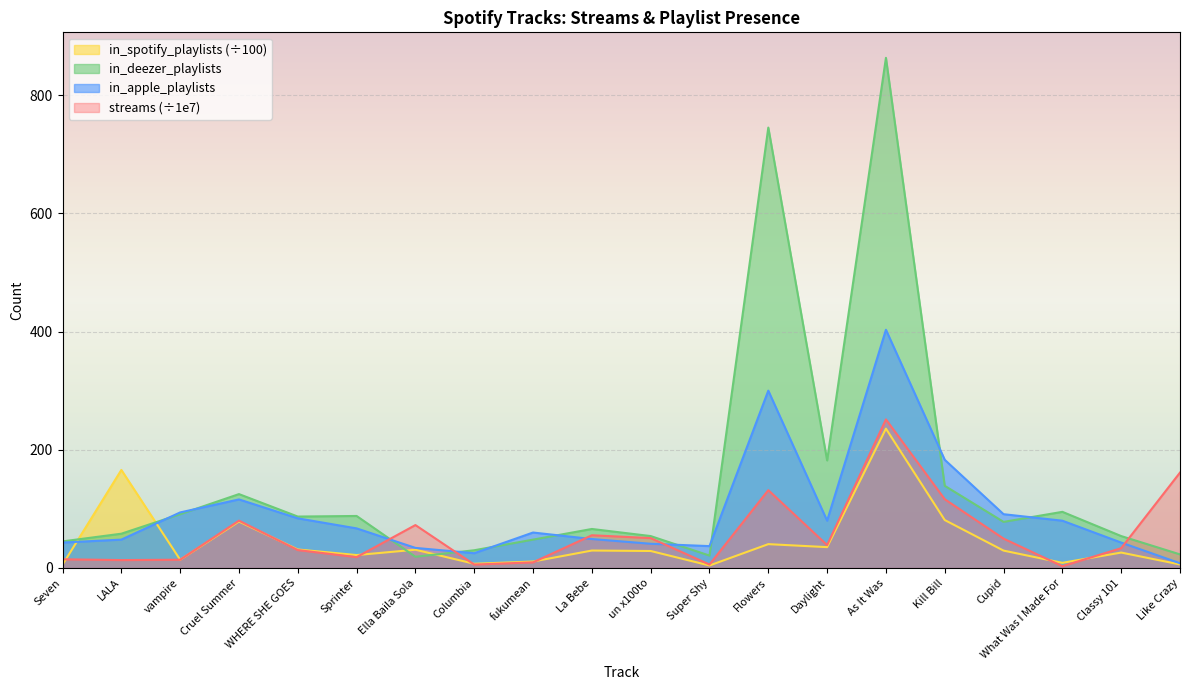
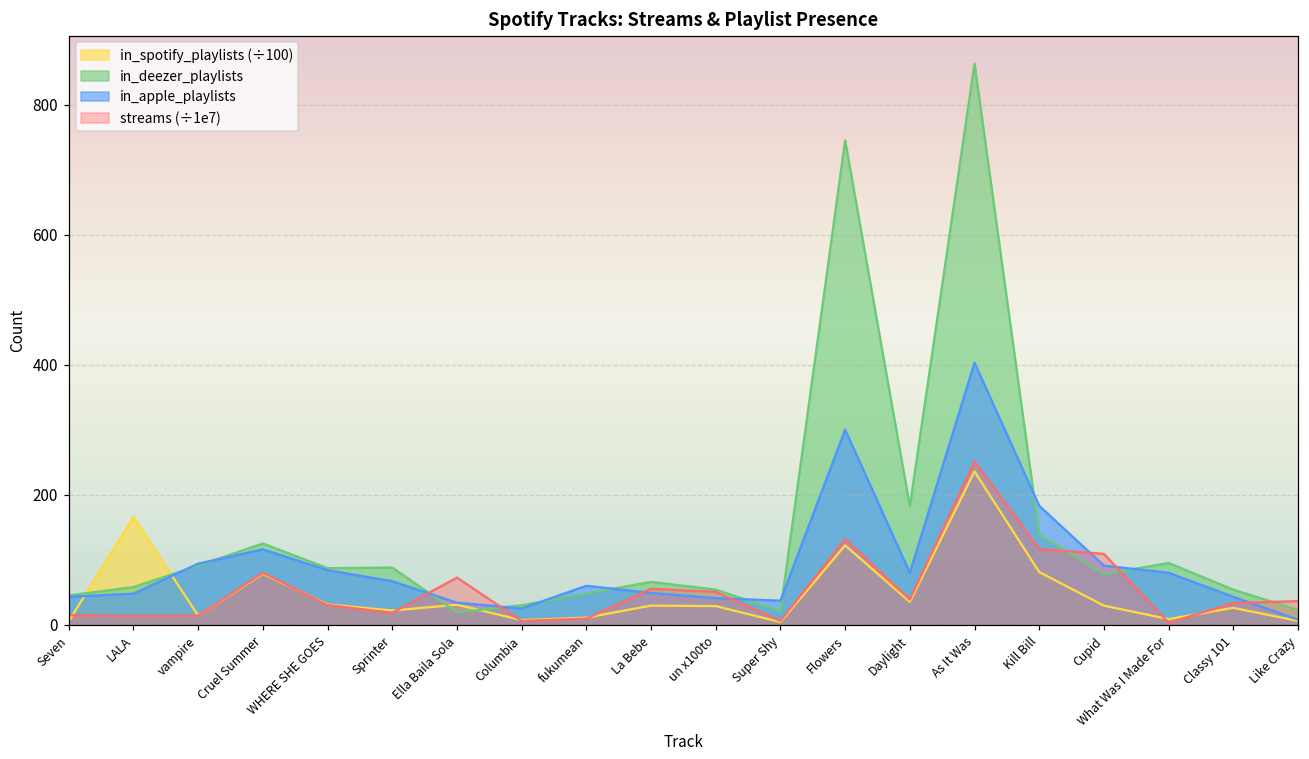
  {
    "in_spotify_playlists (÷100)": {
      "Seven": 10,
      "LALA": 170,
      "La Bebe": 30,
      "un x100to": 30,
-     "Flowers": 40,
+     "Flowers": 120,
      "As It Was": 240,
      "Kill Bill": 80,
      "Cupid": 30,
      "What Was I Made For": 10,
      "Classy 101": 30
    },
    "in_deezer_playlists": {
      "LALA": 60,
      "Cruel Summer": 130,
      "Sprinter": 90,
      "Ella Baila Sola": 20,
      "Columbia": 30,
      "fukumean": 50,
      "La Bebe": 70,
      "Super Shy": 20,
      "Flowers": 750,
      "Daylight": 180,
      "As It Was": 860,
      "Kill Bill": 140,
      "Cupid": 80,
      "What Was I Made For": 100,
      "Classy 101": 50,
      "Like Crazy": 20
    },
    "in_apple_playlists": {
      "LALA": 50,
      "Cruel Summer": 120,
      "Sprinter": 70,
      "Columbia": 30,
      "fukumean": 60,
      "La Bebe": 50,
      "un x100to": 40,
      "Super Shy": 40,
      "Flowers": 300,
      "Daylight": 80,
      "As It Was": 400,
      "Kill Bill": 180,
      "Cupid": 90,
      "What Was I Made For": 80,
      "Classy 101": 40
    },
    "streams (÷1e7)": {
      "Seven": 10,
      "LALA": 10,
      "Ella Baila Sola": 70,
      "La Bebe": 60,
      "Flowers": 130,
      "As It Was": 250,
      "Kill Bill": 120,
-     "Cupid": 50,
+     "Cupid": 110,
      "What Was I Made For": 0,
      "Classy 101": 30,
-     "Like Crazy": 160
+     "Like Crazy": 40
    }
  }
